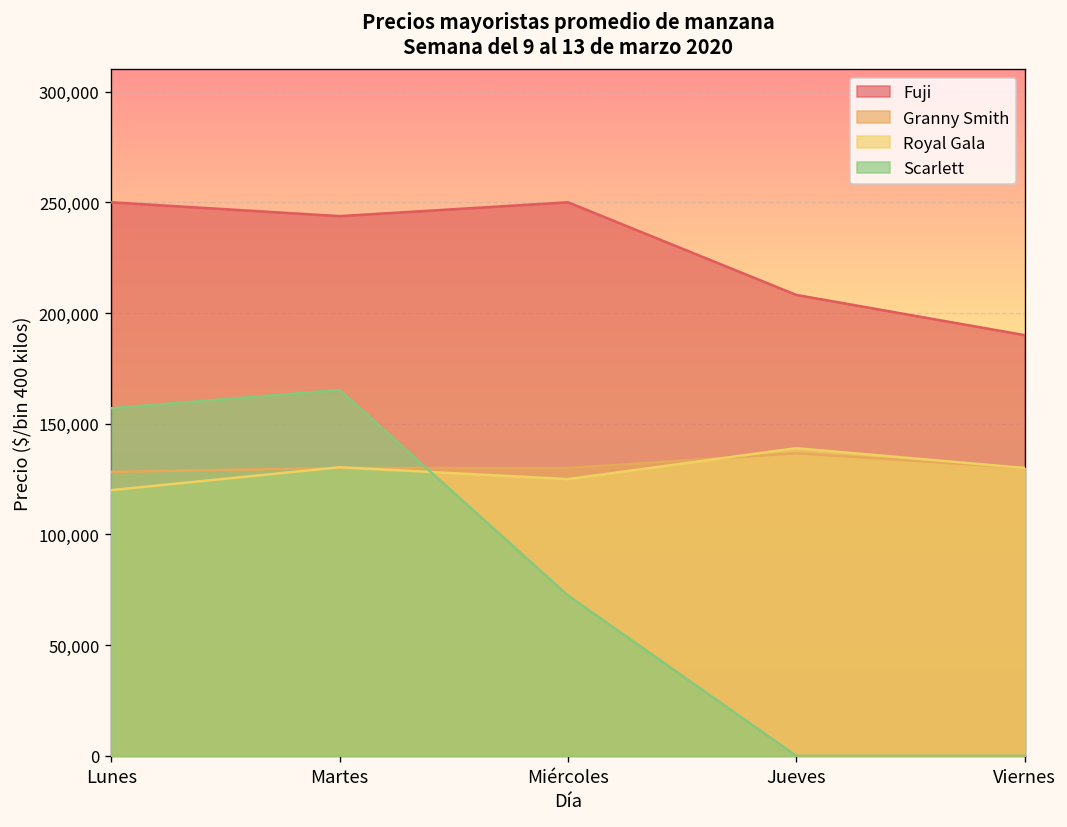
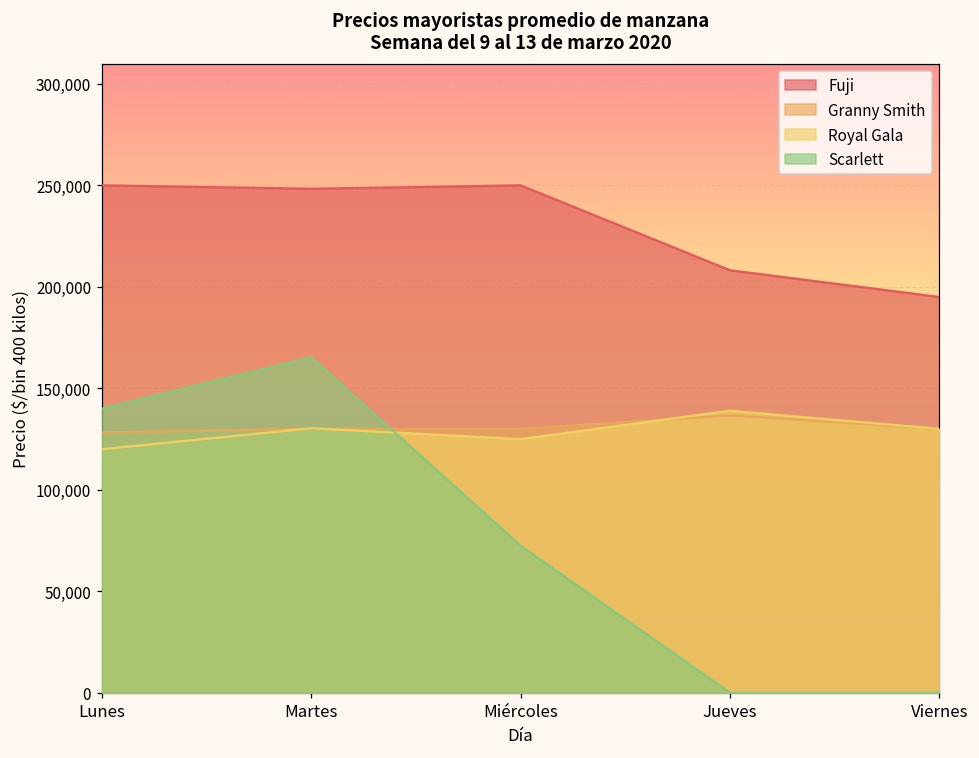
  {
    "Fuji": {
      "Lunes": "250,000",
-     "Martes": "244,000",
+     "Martes": "248,000",
      "Miércoles": "250,000",
      "Jueves": "208,000",
-     "Viernes": "190,000"
+     "Viernes": "195,000"
    },
    "Scarlett": {
-     "Lunes": "157,000",
+     "Lunes": "140,000",
      "Martes": "165,000",
      "Miércoles": "72,000",
      "Jueves": "0",
      "Viernes": "0"
    }
  }
